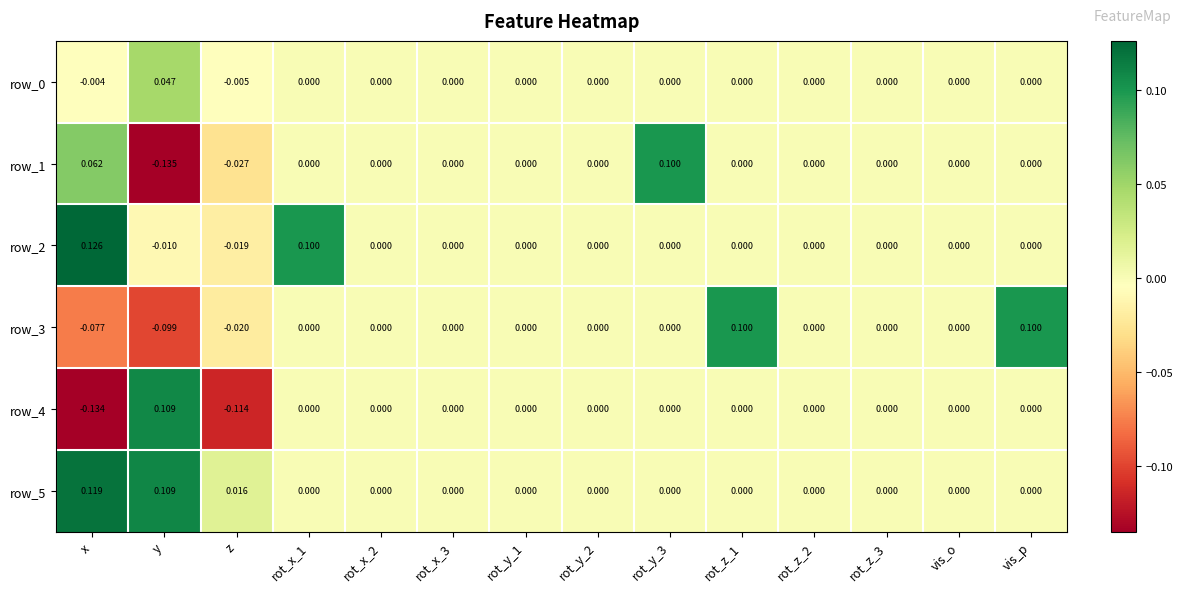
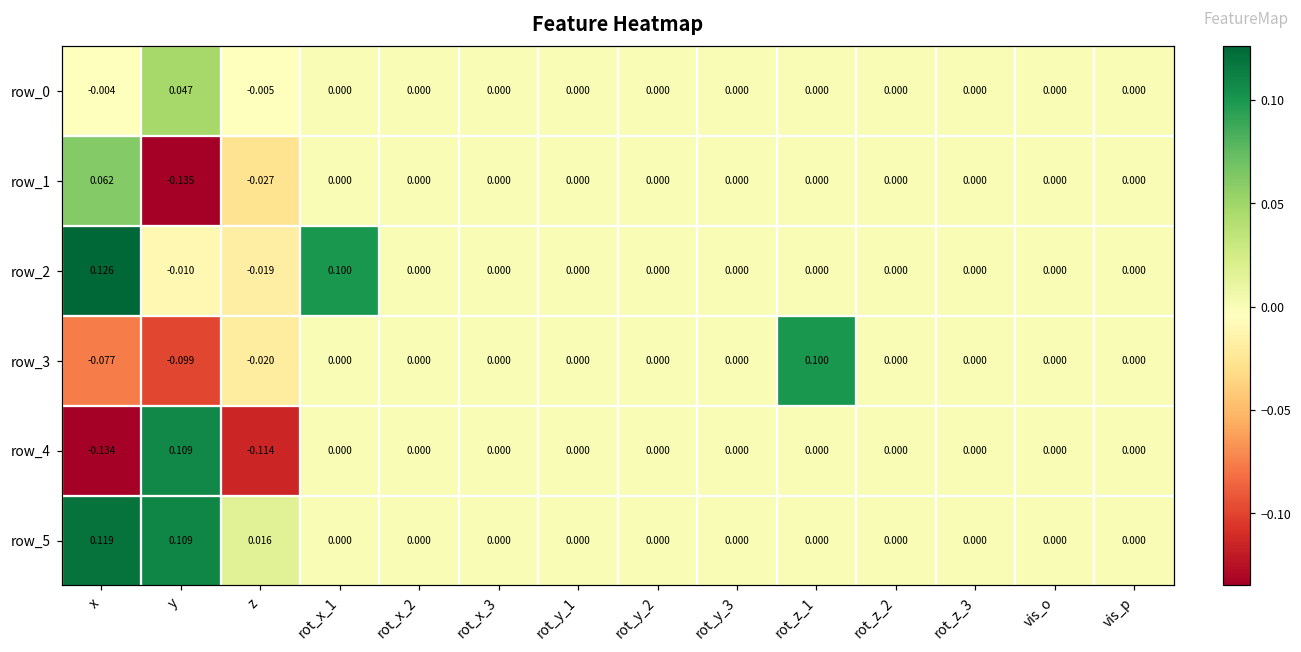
  {
    "row_0": {
      "x": -0.004,
      "y": 0.047,
      "z": -0.005,
      "rot_x_1": 0.000,
      "rot_x_2": 0.000,
      "rot_x_3": 0.000,
      "rot_y_1": 0.000,
      "rot_y_2": 0.000,
      "rot_y_3": 0.000,
      "rot_z_1": 0.000,
      "rot_z_2": 0.000,
      "rot_z_3": 0.000,
      "vis_o": 0.000,
      "vis_p": 0.000
    },
    "row_1": {
      "x": 0.062,
      "y": -0.135,
      "z": -0.027,
      "rot_x_1": 0.000,
      "rot_x_2": 0.000,
      "rot_x_3": 0.000,
      "rot_y_1": 0.000,
      "rot_y_2": 0.000,
-     "rot_y_3": 0.100,
+     "rot_y_3": 0.000,
      "rot_z_1": 0.000,
      "rot_z_2": 0.000,
      "rot_z_3": 0.000,
      "vis_o": 0.000,
      "vis_p": 0.000
    },
    "row_2": {
      "x": 0.126,
      "y": -0.010,
      "z": -0.019,
      "rot_x_1": 0.100,
      "rot_x_2": 0.000,
      "rot_x_3": 0.000,
      "rot_y_1": 0.000,
      "rot_y_2": 0.000,
      "rot_y_3": 0.000,
      "rot_z_1": 0.000,
      "rot_z_2": 0.000,
      "rot_z_3": 0.000,
      "vis_o": 0.000,
      "vis_p": 0.000
    },
    "row_3": {
      "x": -0.077,
      "y": -0.099,
      "z": -0.020,
      "rot_x_1": 0.000,
      "rot_x_2": 0.000,
      "rot_x_3": 0.000,
      "rot_y_1": 0.000,
      "rot_y_2": 0.000,
      "rot_y_3": 0.000,
      "rot_z_1": 0.100,
      "rot_z_2": 0.000,
      "rot_z_3": 0.000,
      "vis_o": 0.000,
-     "vis_p": 0.100
+     "vis_p": 0.000
    },
    "row_4": {
      "x": -0.134,
      "y": 0.109,
      "z": -0.114,
      "rot_x_1": 0.000,
      "rot_x_2": 0.000,
      "rot_x_3": 0.000,
      "rot_y_1": 0.000,
      "rot_y_2": 0.000,
      "rot_y_3": 0.000,
      "rot_z_1": 0.000,
      "rot_z_2": 0.000,
      "rot_z_3": 0.000,
      "vis_o": 0.000,
      "vis_p": 0.000
    },
    "row_5": {
      "x": 0.119,
      "y": 0.109,
      "z": 0.016,
      "rot_x_1": 0.000,
      "rot_x_2": 0.000,
      "rot_x_3": 0.000,
      "rot_y_1": 0.000,
      "rot_y_2": 0.000,
      "rot_y_3": 0.000,
      "rot_z_1": 0.000,
      "rot_z_2": 0.000,
      "rot_z_3": 0.000,
      "vis_o": 0.000,
      "vis_p": 0.000
    }
  }
